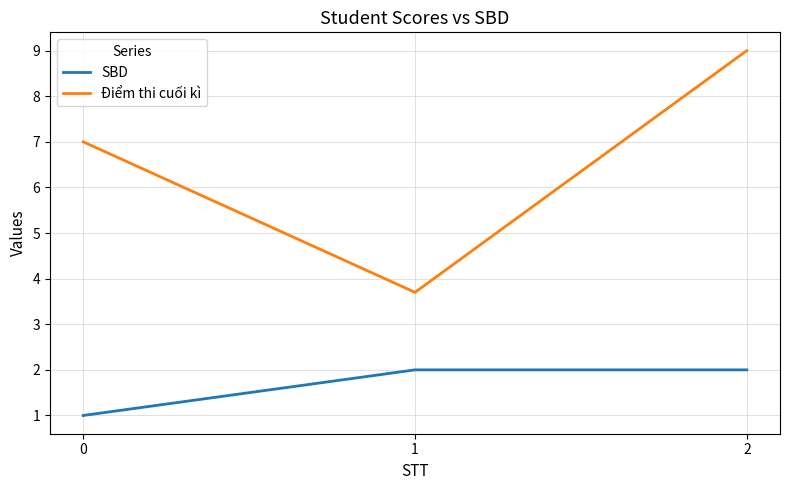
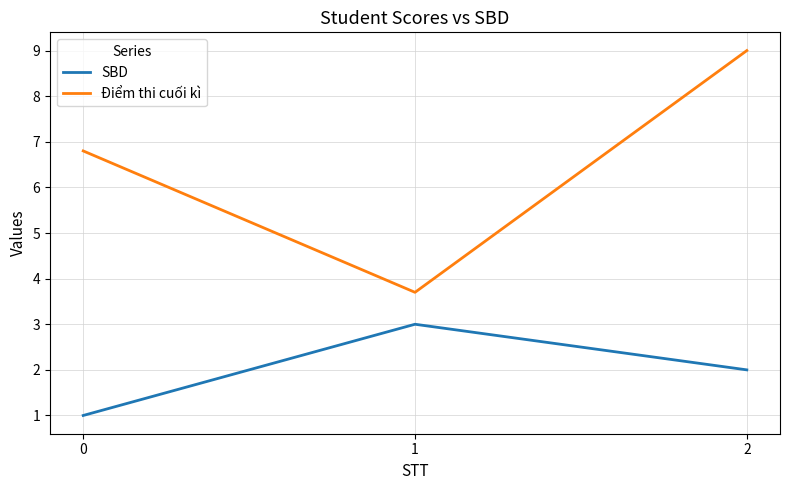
  {
    "SBD": {
      "0": 1,
-     "1": 2,
+     "1": 3,
      "2": 2
    },
    "Điểm thi cuối kì": {
-     "0": 7.0,
+     "0": 6.8,
      "1": 3.7,
      "2": 9.0
    }
  }
